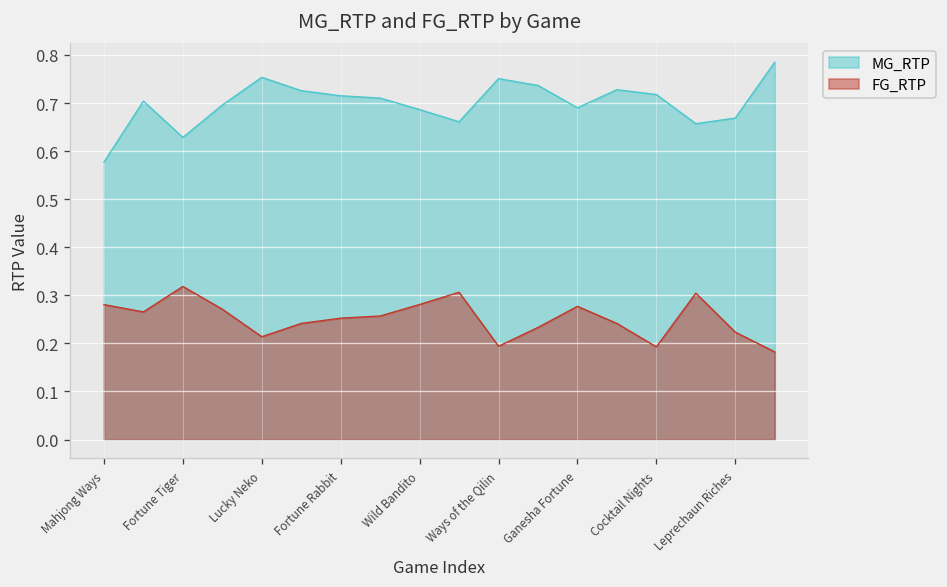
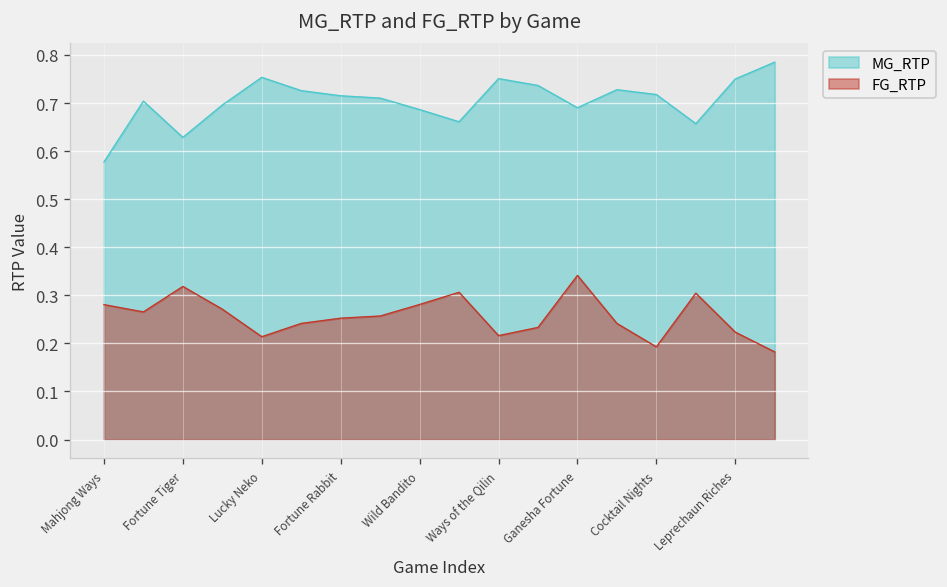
  {
    "MG_RTP": {
      "Mahjong Ways": 0.58,
      "Fortune Tiger": 0.63,
      "Lucky Neko": 0.75,
      "Fortune Rabbit": 0.72,
      "Wild Bandito": 0.69,
      "Ways of the Qilin": 0.75,
      "Ganesha Fortune": 0.69,
      "Cocktail Nights": 0.72,
-     "Leprechaun Riches": 0.67
+     "Leprechaun Riches": 0.75
    },
    "FG_RTP": {
      "Mahjong Ways": 0.28,
      "Fortune Tiger": 0.32,
      "Lucky Neko": 0.21,
      "Fortune Rabbit": 0.25,
      "Wild Bandito": 0.28,
-     "Ways of the Qilin": 0.19,
-     "Ganesha Fortune": 0.28,
+     "Ways of the Qilin": 0.22,
+     "Ganesha Fortune": 0.34,
      "Cocktail Nights": 0.19,
      "Leprechaun Riches": 0.22
    }
  }
